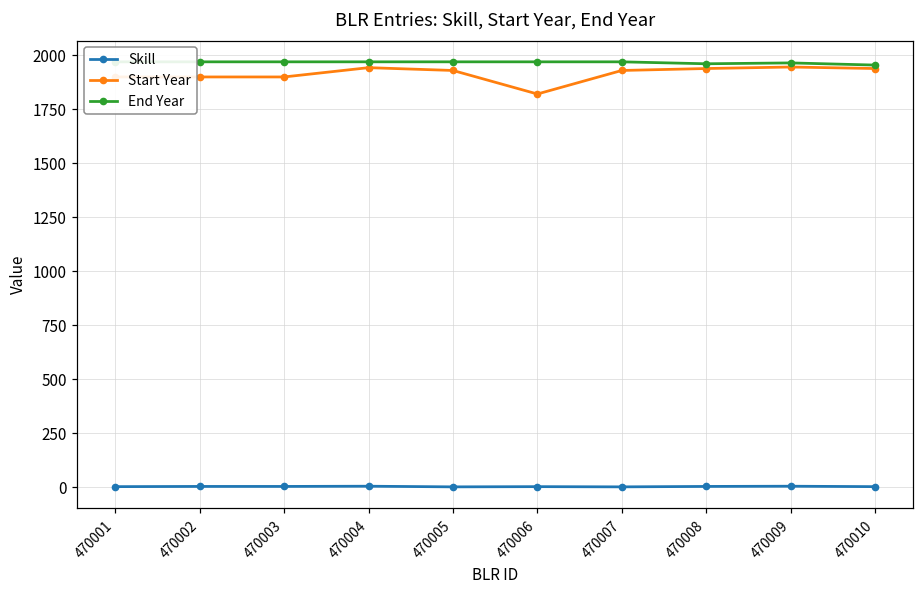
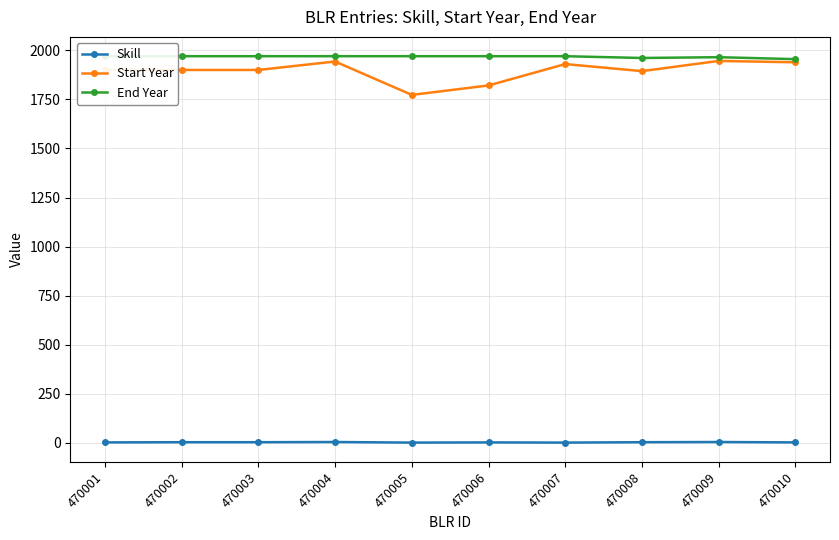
  {
    "Skill": {
      "470001": 0,
      "470002": 0,
      "470003": 0,
      "470004": 10,
      "470005": 0,
      "470006": 0,
      "470007": 0,
      "470008": 0,
      "470009": 10,
      "470010": 0
    },
    "Start Year": {
      "470002": 1900,
      "470003": 1900,
      "470004": 1940,
-     "470005": 1930,
+     "470005": 1770,
      "470006": 1820,
      "470007": 1930,
-     "470008": 1940,
+     "470008": 1890,
      "470009": 1950,
      "470010": 1940
    },
    "End Year": {
      "470002": 1970,
      "470003": 1970,
      "470004": 1970,
      "470005": 1970,
      "470006": 1970,
      "470007": 1970,
      "470008": 1960,
      "470009": 1970,
      "470010": 1960
    }
  }
